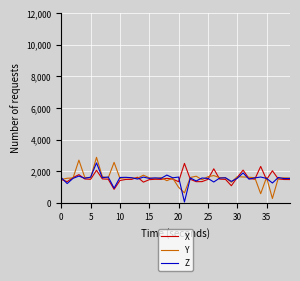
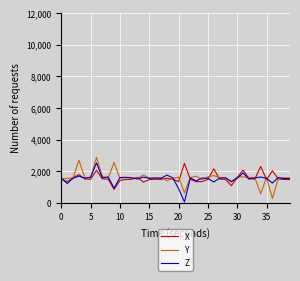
  {
    "X": {
      "20": "1,300"
    },
    "Y": {
-     "20": "1,000"
+     "20": "1,600"
    },
    "Z": {
-     "20": "1,600"
+     "20": "900"
    }
  }
